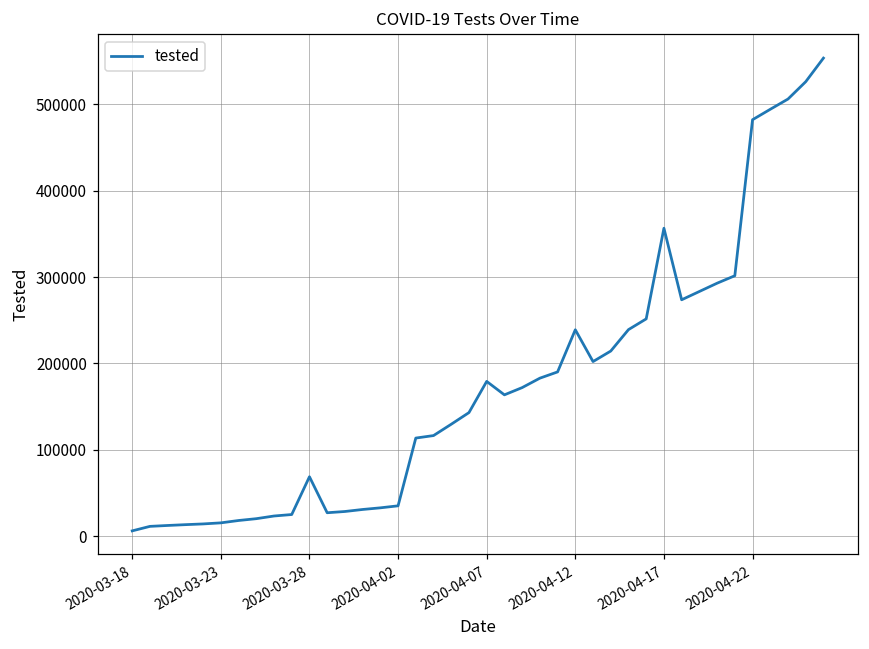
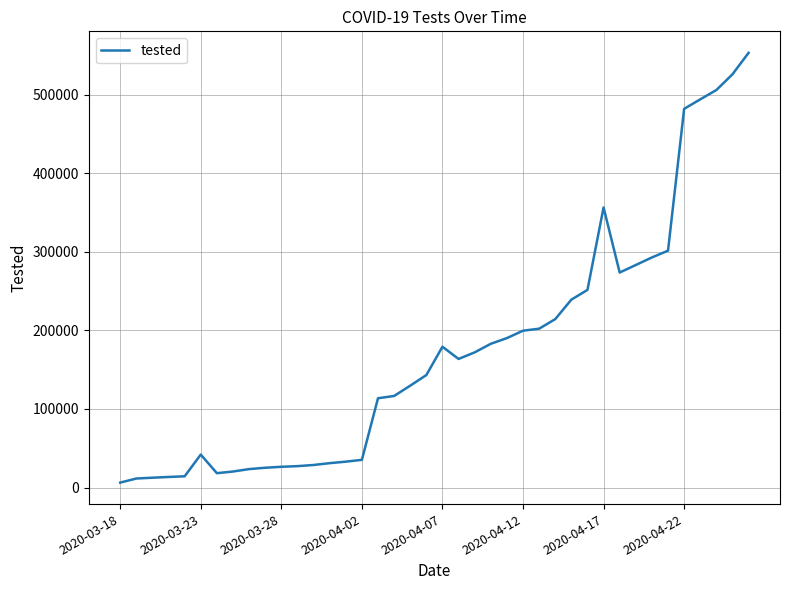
  {
    "2020-03-18": 10000,
-   "2020-03-23": 20000,
-   "2020-03-28": 70000,
+   "2020-03-23": 40000,
+   "2020-03-28": 30000,
    "2020-04-02": 40000,
    "2020-04-07": 180000,
-   "2020-04-12": 240000,
+   "2020-04-12": 200000,
    "2020-04-17": 360000,
    "2020-04-22": 480000
  }
